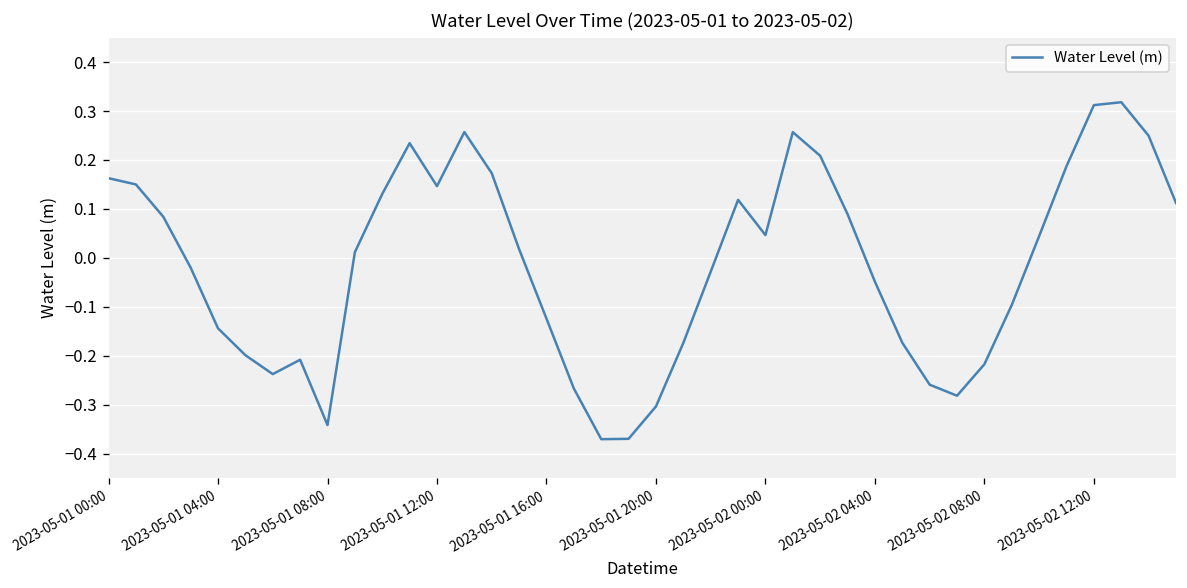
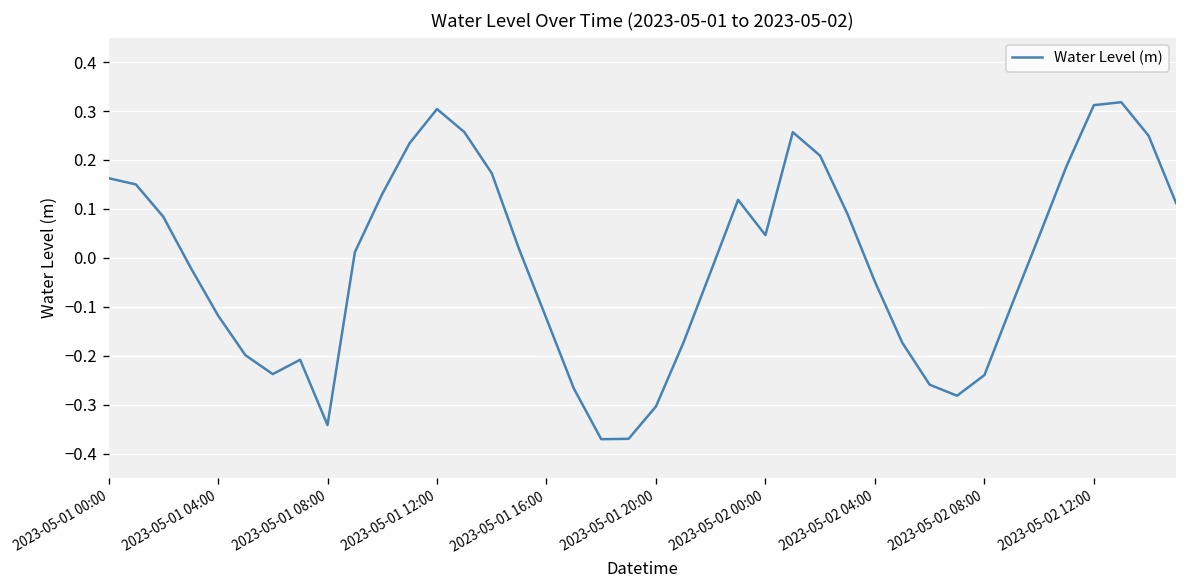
  {
    "2023-05-01 00:00": 0.16,
-   "2023-05-01 04:00": -0.14,
+   "2023-05-01 04:00": -0.12,
    "2023-05-01 08:00": -0.34,
-   "2023-05-01 12:00": 0.15,
+   "2023-05-01 12:00": 0.30,
    "2023-05-01 16:00": -0.12,
    "2023-05-01 20:00": -0.30,
    "2023-05-02 00:00": 0.05,
    "2023-05-02 04:00": -0.05,
-   "2023-05-02 08:00": -0.22,
+   "2023-05-02 08:00": -0.24,
    "2023-05-02 12:00": 0.31
  }
